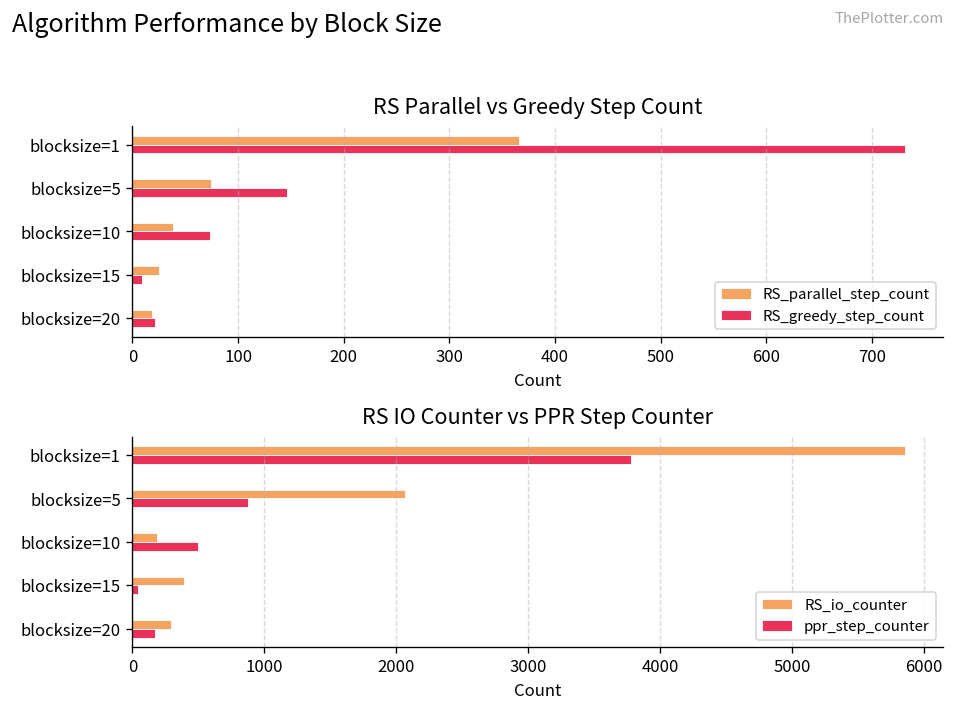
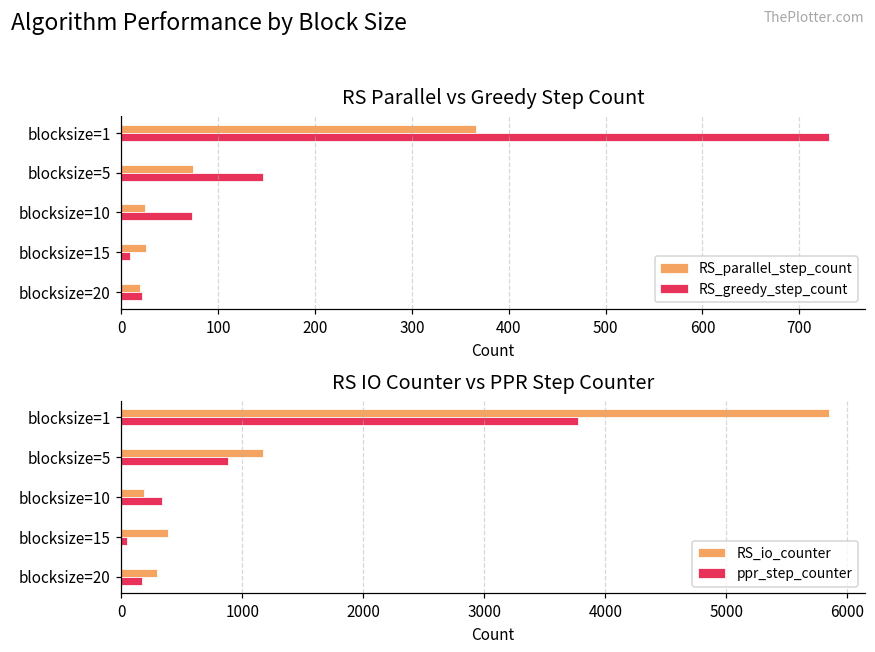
  {
    "RS Parallel vs Greedy Step Count": {
      "RS_parallel_step_count": {
        "blocksize=1": 370,
        "blocksize=5": 70,
-       "blocksize=10": 40,
+       "blocksize=10": 20,
        "blocksize=15": 30,
        "blocksize=20": 20
      },
      "RS_greedy_step_count": {
        "blocksize=1": 730,
        "blocksize=5": 150,
        "blocksize=10": 70,
        "blocksize=15": 10,
        "blocksize=20": 20
      }
    },
    "RS IO Counter vs PPR Step Counter": {
      "RS_io_counter": {
        "blocksize=1": 5850,
-       "blocksize=5": 2070,
+       "blocksize=5": 1170,
        "blocksize=10": 190,
        "blocksize=15": 390,
        "blocksize=20": 300
      },
      "ppr_step_counter": {
        "blocksize=1": 3780,
        "blocksize=5": 880,
-       "blocksize=10": 500,
+       "blocksize=10": 340,
        "blocksize=15": 50,
        "blocksize=20": 170
      }
    }
  }
